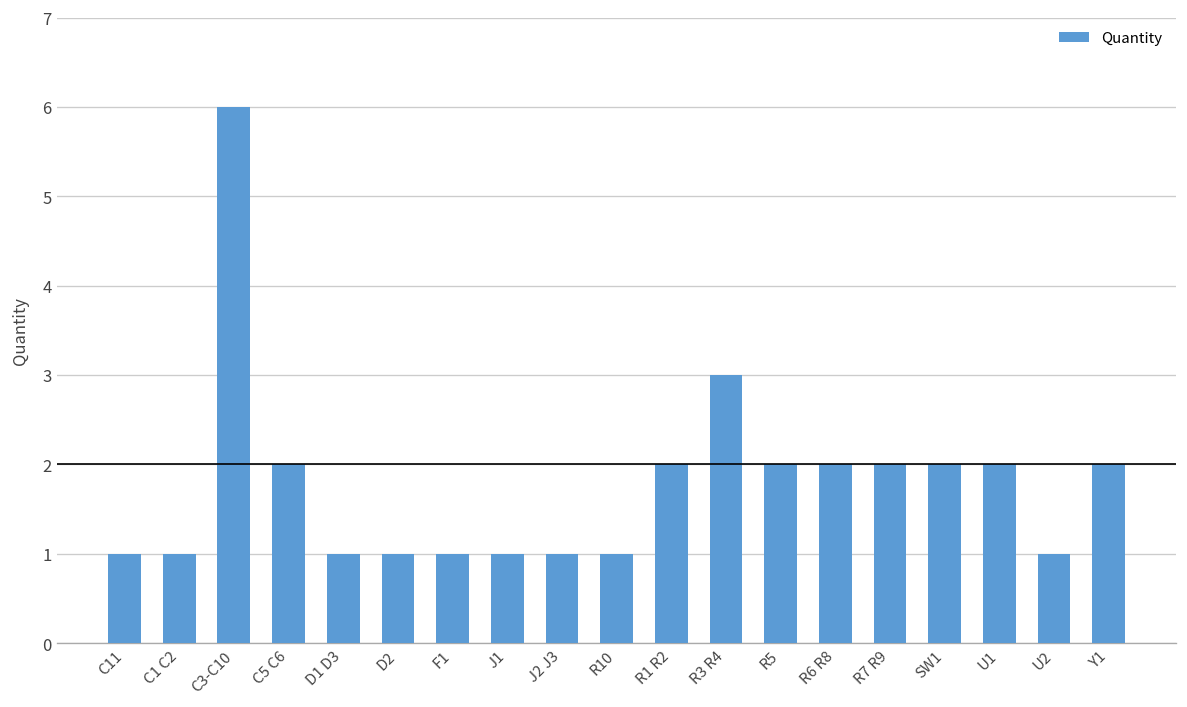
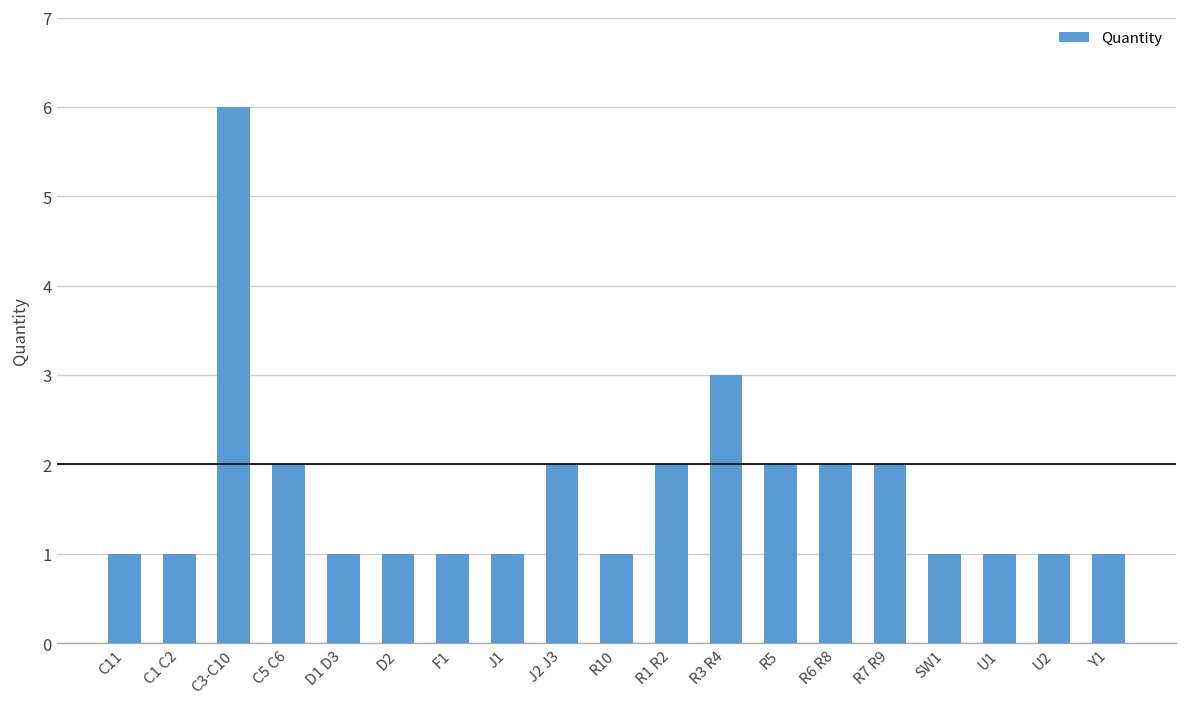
  {
    "C11": 1,
    "C1 C2": 1,
    "C3-C10": 6,
    "C5 C6": 2,
    "D1 D3": 1,
    "D2": 1,
    "F1": 1,
    "J1": 1,
-   "J2 J3": 1,
+   "J2 J3": 2,
    "R10": 1,
    "R1 R2": 2,
    "R3 R4": 3,
    "R5": 2,
    "R6 R8": 2,
    "R7 R9": 2,
-   "SW1": 2,
-   "U1": 2,
+   "SW1": 1,
+   "U1": 1,
    "U2": 1,
-   "Y1": 2
+   "Y1": 1
  }
